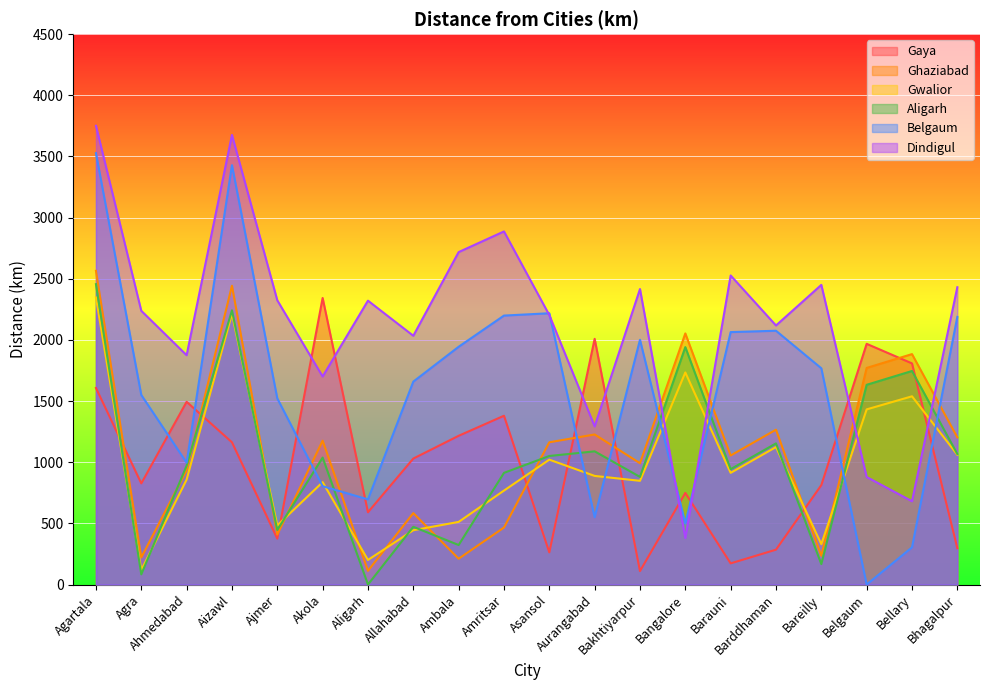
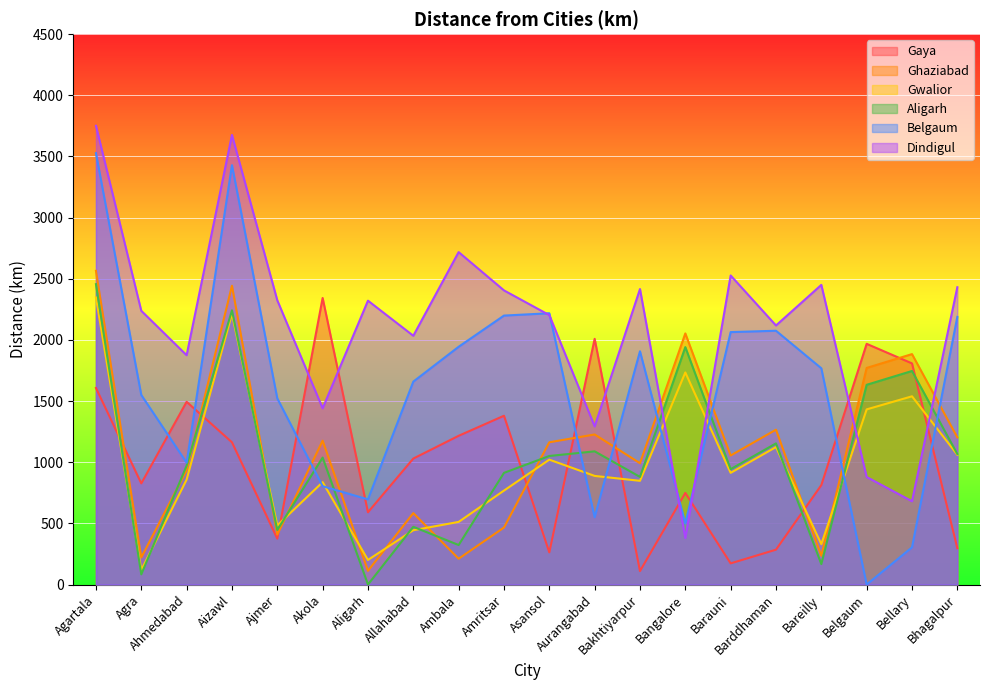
  {
    "Gaya": {
      "Agartala": 1610,
      "Agra": 830,
      "Ahmedabad": 1490,
      "Aizawl": 1160,
      "Ajmer": 380,
      "Akola": 2340,
      "Aligarh": 590,
      "Allahabad": 1030,
      "Ambala": 1220,
      "Amritsar": 1380,
      "Asansol": 260,
      "Aurangabad": 2010,
      "Bakhtiyarpur": 110,
      "Bangalore": 750,
      "Barauni": 170,
      "Barddhaman": 290,
      "Bareilly": 810,
      "Belgaum": 1970,
      "Bellary": 1810,
      "Bhagalpur": 300
    },
    "Aligarh": {
      "Agartala": 2460,
      "Agra": 80,
      "Ahmedabad": 970,
      "Aizawl": 2240,
      "Ajmer": 450,
      "Akola": 1040,
      "Aligarh": 0,
      "Allahabad": 470,
      "Ambala": 320,
      "Amritsar": 910,
      "Asansol": 1050,
      "Aurangabad": 1090,
      "Bakhtiyarpur": 880,
      "Bangalore": 1940,
      "Barauni": 940,
      "Barddhaman": 1150,
      "Bareilly": 170,
      "Belgaum": 1630,
      "Bellary": 1750
    },
    "Belgaum": {
      "Agartala": 3530,
      "Agra": 1550,
      "Ahmedabad": 1000,
      "Aizawl": 3430,
      "Ajmer": 1520,
      "Akola": 800,
      "Aligarh": 700,
      "Allahabad": 1660,
      "Ambala": 1940,
      "Amritsar": 2200,
      "Aurangabad": 550,
-     "Bakhtiyarpur": 2000,
+     "Bakhtiyarpur": 1910,
      "Bangalore": 500,
      "Barauni": 2060,
      "Barddhaman": 2080,
      "Bareilly": 1770,
      "Belgaum": 0,
      "Bellary": 300,
      "Bhagalpur": 2190
    },
    "Dindigul": {
      "Agartala": 3750,
      "Agra": 2240,
      "Ahmedabad": 1880,
      "Aizawl": 3680,
      "Ajmer": 2320,
-     "Akola": 1700,
+     "Akola": 1440,
      "Aligarh": 2320,
      "Allahabad": 2030,
      "Ambala": 2720,
-     "Amritsar": 2890,
+     "Amritsar": 2410,
      "Aurangabad": 1290,
      "Bakhtiyarpur": 2420,
      "Bangalore": 380,
      "Barauni": 2530,
      "Barddhaman": 2120,
      "Bareilly": 2450,
      "Belgaum": 880,
      "Bellary": 680,
      "Bhagalpur": 2430
    }
  }
